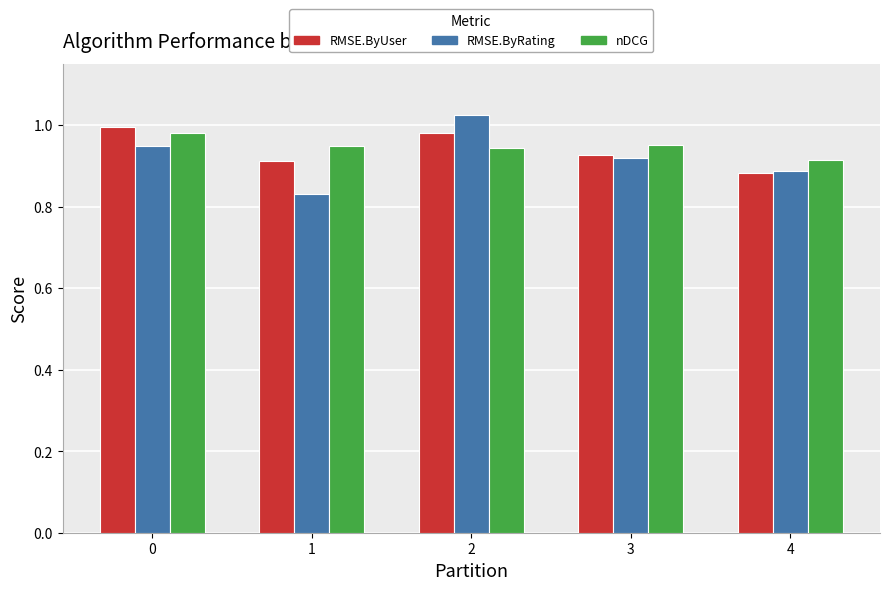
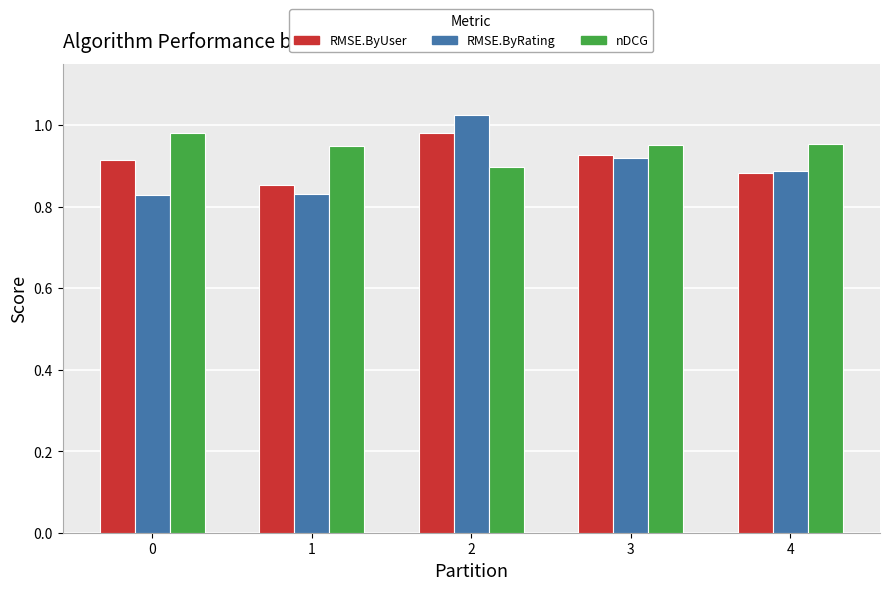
  {
    "RMSE.ByUser": {
-     "0": 0.99,
-     "1": 0.91,
+     "0": 0.91,
+     "1": 0.85,
      "2": 0.98,
      "3": 0.93,
      "4": 0.88
    },
    "RMSE.ByRating": {
-     "0": 0.95,
+     "0": 0.83,
      "1": 0.83,
      "2": 1.03,
      "3": 0.92,
      "4": 0.89
    },
    "nDCG": {
      "0": 0.98,
      "1": 0.95,
-     "2": 0.94,
+     "2": 0.90,
      "3": 0.95,
-     "4": 0.91
+     "4": 0.95
    }
  }
